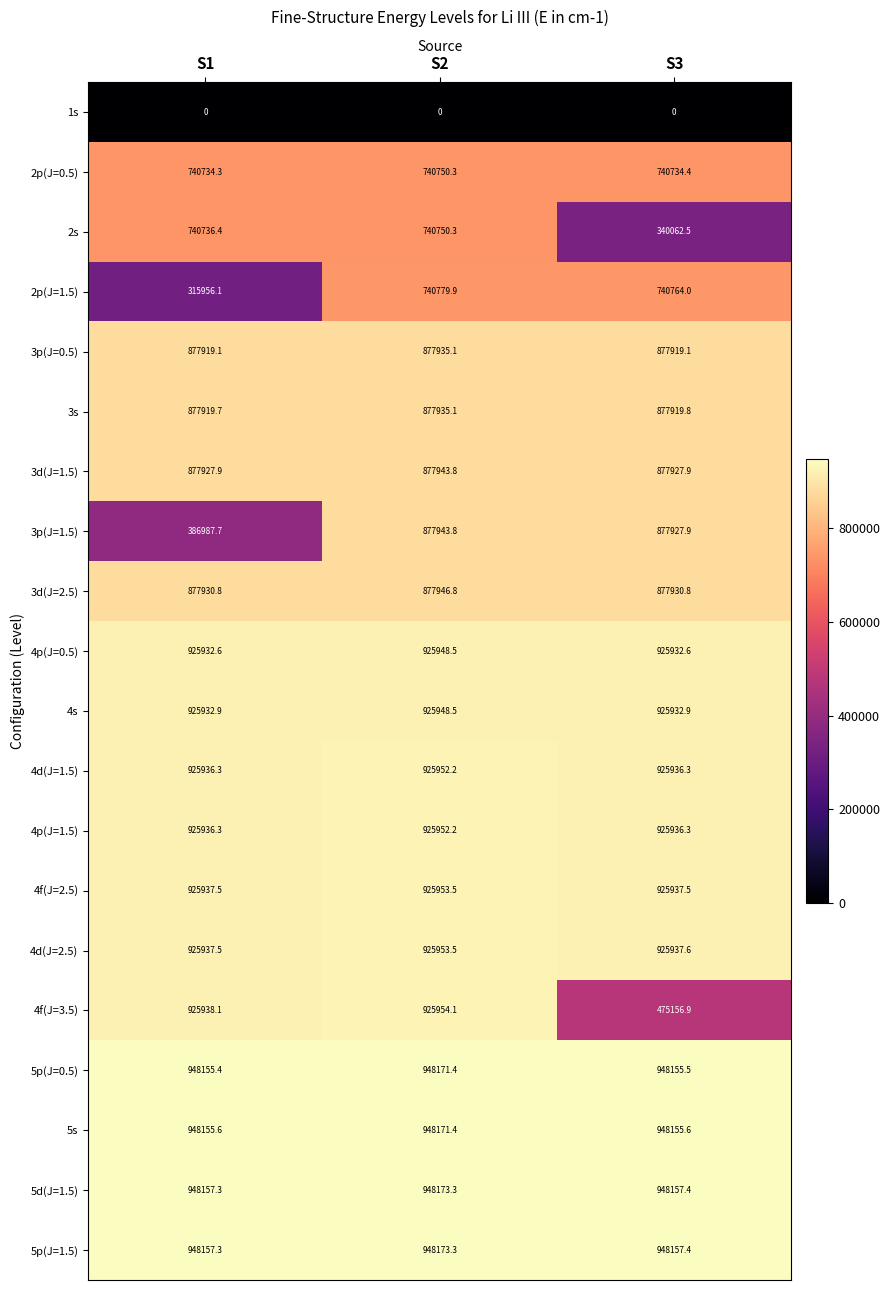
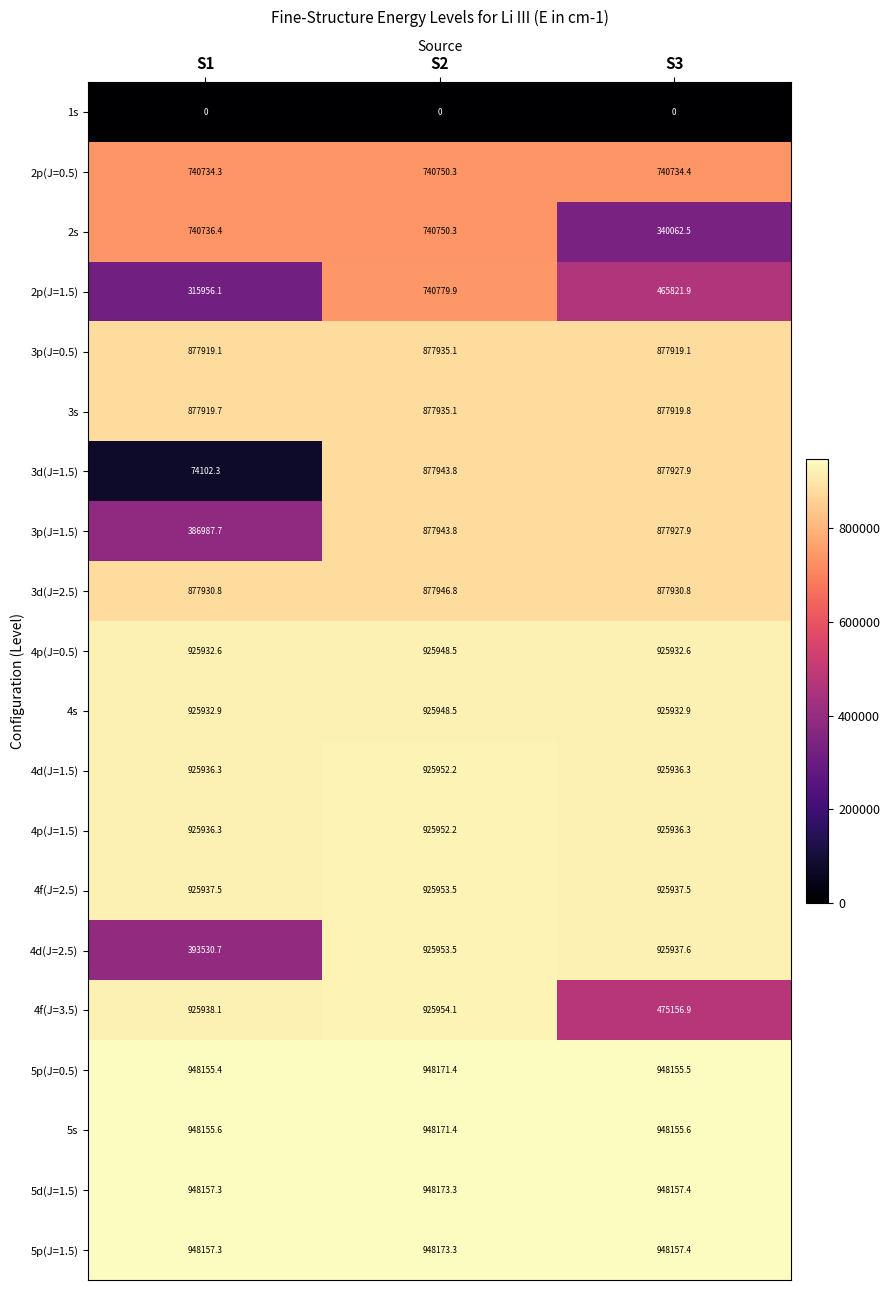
  {
    "1s": {
      "S1": 0,
      "S2": 0,
      "S3": 0
    },
    "2p(J=0.5)": {
      "S1": 740734.3,
      "S2": 740750.3,
      "S3": 740734.4
    },
    "2s": {
      "S1": 740736.4,
      "S2": 740750.3,
      "S3": 340062.5
    },
    "2p(J=1.5)": {
      "S1": 315956.1,
      "S2": 740779.9,
-     "S3": 740764.0
+     "S3": 465821.9
    },
    "3p(J=0.5)": {
      "S1": 877919.1,
      "S2": 877935.1,
      "S3": 877919.1
    },
    "3s": {
      "S1": 877919.7,
      "S2": 877935.1,
      "S3": 877919.8
    },
    "3d(J=1.5)": {
-     "S1": 877927.9,
+     "S1": 74102.3,
      "S2": 877943.8,
      "S3": 877927.9
    },
    "3p(J=1.5)": {
      "S1": 386987.7,
      "S2": 877943.8,
      "S3": 877927.9
    },
    "3d(J=2.5)": {
      "S1": 877930.8,
      "S2": 877946.8,
      "S3": 877930.8
    },
    "4p(J=0.5)": {
      "S1": 925932.6,
      "S2": 925948.5,
      "S3": 925932.6
    },
    "4s": {
      "S1": 925932.9,
      "S2": 925948.5,
      "S3": 925932.9
    },
    "4d(J=1.5)": {
      "S1": 925936.3,
      "S2": 925952.2,
      "S3": 925936.3
    },
    "4p(J=1.5)": {
      "S1": 925936.3,
      "S2": 925952.2,
      "S3": 925936.3
    },
    "4f(J=2.5)": {
      "S1": 925937.5,
      "S2": 925953.5,
      "S3": 925937.5
    },
    "4d(J=2.5)": {
-     "S1": 925937.5,
+     "S1": 393530.7,
      "S2": 925953.5,
      "S3": 925937.6
    },
    "4f(J=3.5)": {
      "S1": 925938.1,
      "S2": 925954.1,
      "S3": 475156.9
    },
    "5p(J=0.5)": {
      "S1": 948155.4,
      "S2": 948171.4,
      "S3": 948155.5
    },
    "5s": {
      "S1": 948155.6,
      "S2": 948171.4,
      "S3": 948155.6
    },
    "5d(J=1.5)": {
      "S1": 948157.3,
      "S2": 948173.3,
      "S3": 948157.4
    },
    "5p(J=1.5)": {
      "S1": 948157.3,
      "S2": 948173.3,
      "S3": 948157.4
    }
  }
